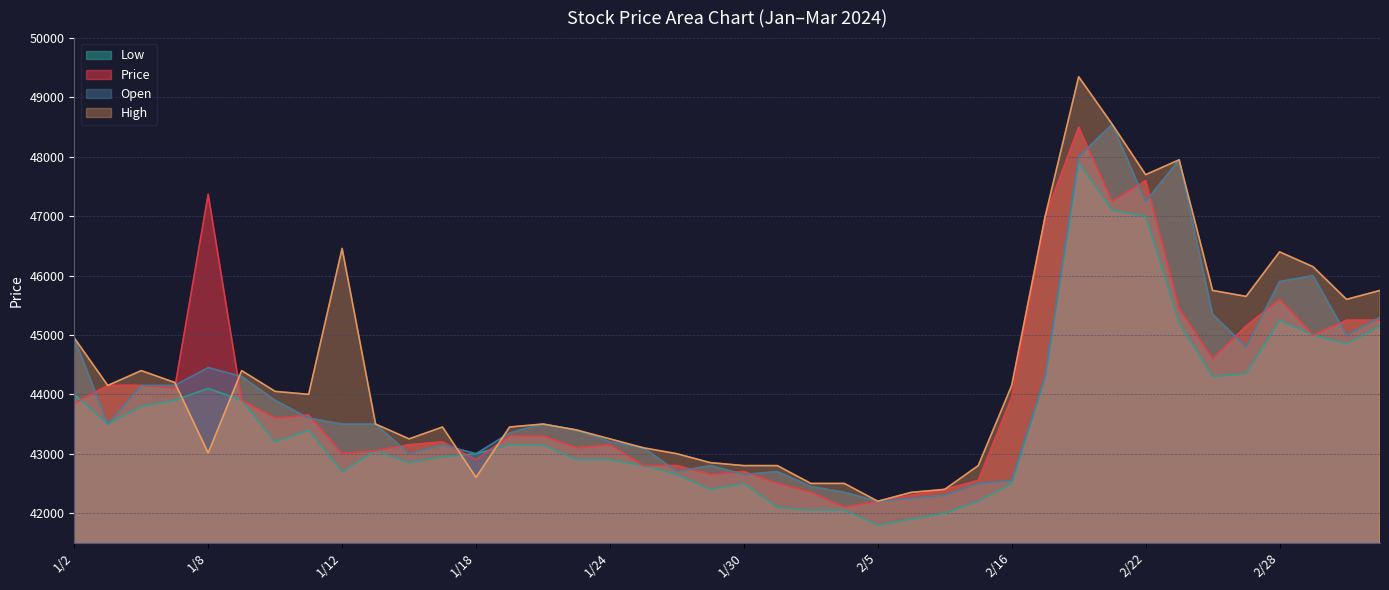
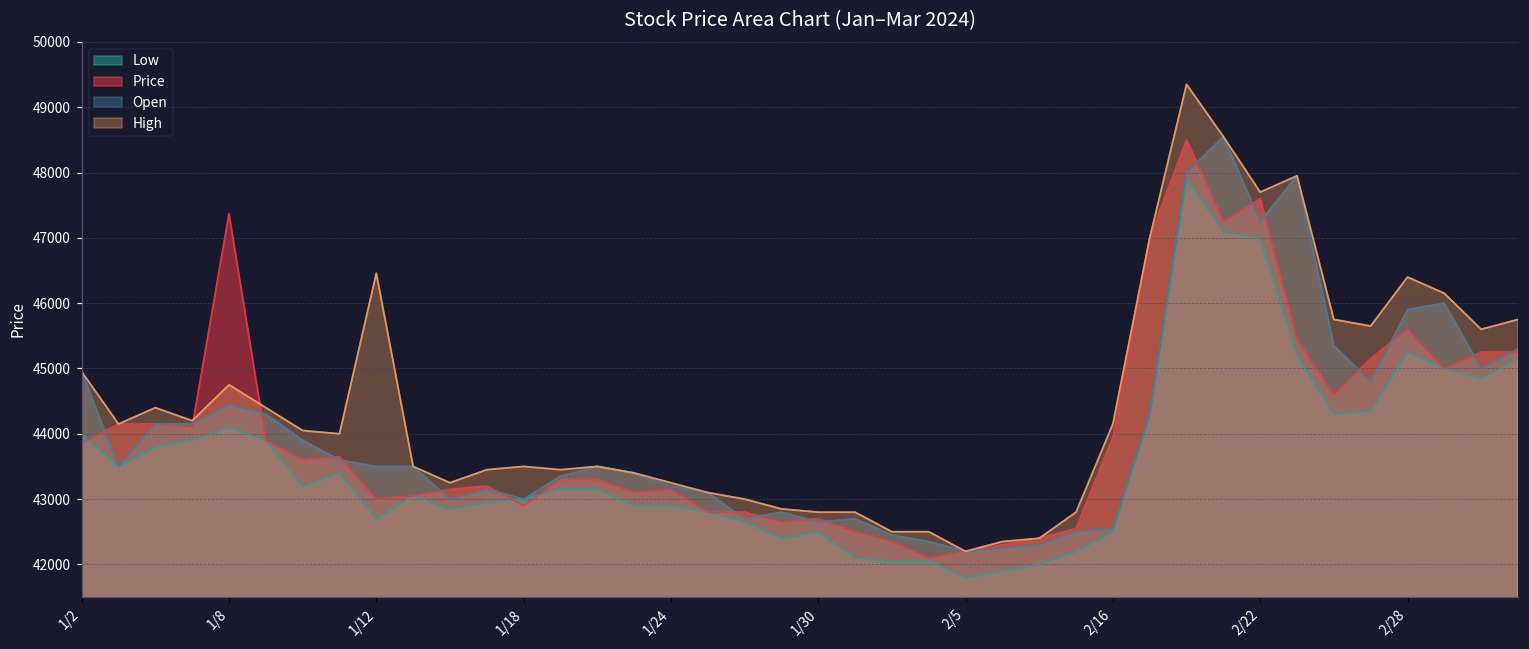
  {
    "Price": {
      "1/2": 43900,
      "1/8": 47400,
      "1/12": 43000,
      "1/18": 42900,
      "1/24": 43200,
      "1/30": 42700,
      "2/16": 44000,
      "2/22": 47600,
      "2/28": 45600
    },
    "High": {
-     "1/8": 43000,
+     "1/8": 44800,
      "1/12": 46500,
-     "1/18": 42600,
+     "1/18": 43500,
      "1/24": 43300,
      "1/30": 42800,
      "2/16": 44200,
      "2/22": 47700,
      "2/28": 46400
    }
  }
